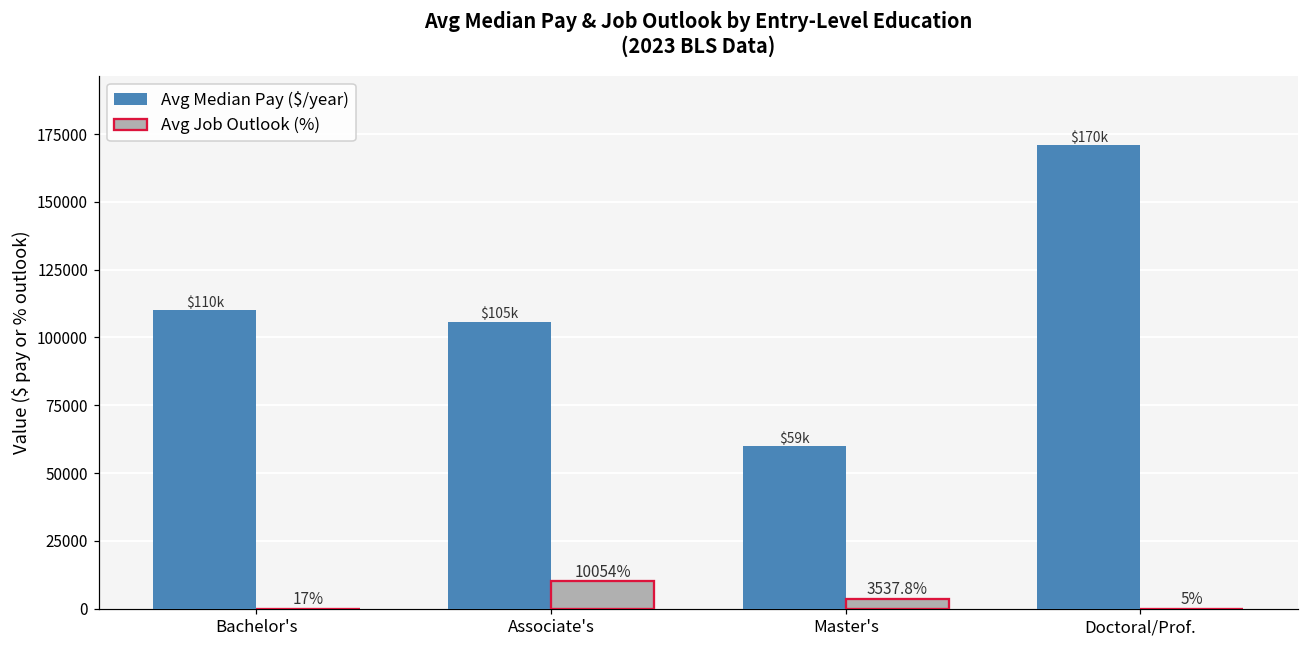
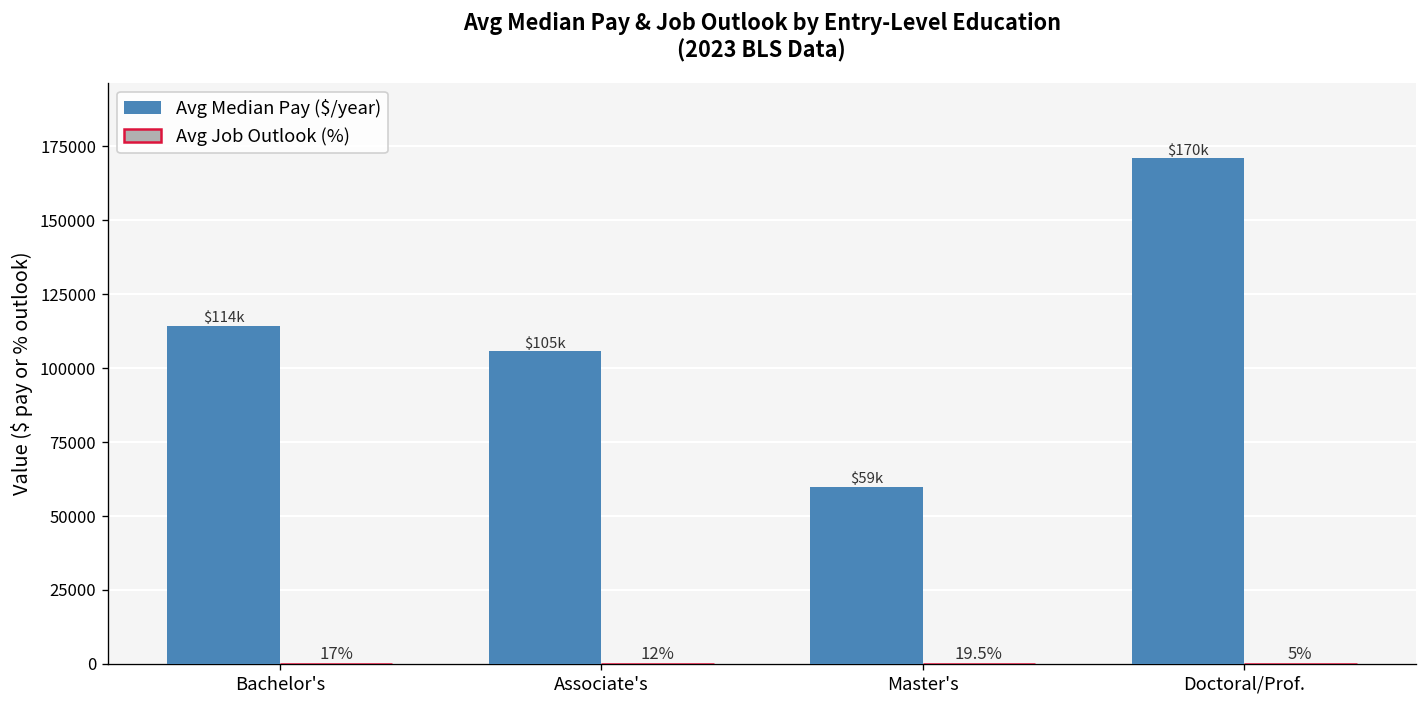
  {
    "Avg Median Pay ($/year)": {
-     "Bachelor's": "$110k"
+     "Bachelor's": "$114k"
    },
    "Avg Job Outlook (%)": {
      "Bachelor's": "17%",
-     "Associate's": "10054%",
-     "Master's": "3537.8%",
+     "Associate's": "12%",
+     "Master's": "19.5%",
      "Doctoral/Prof.": "5%"
    }
  }
